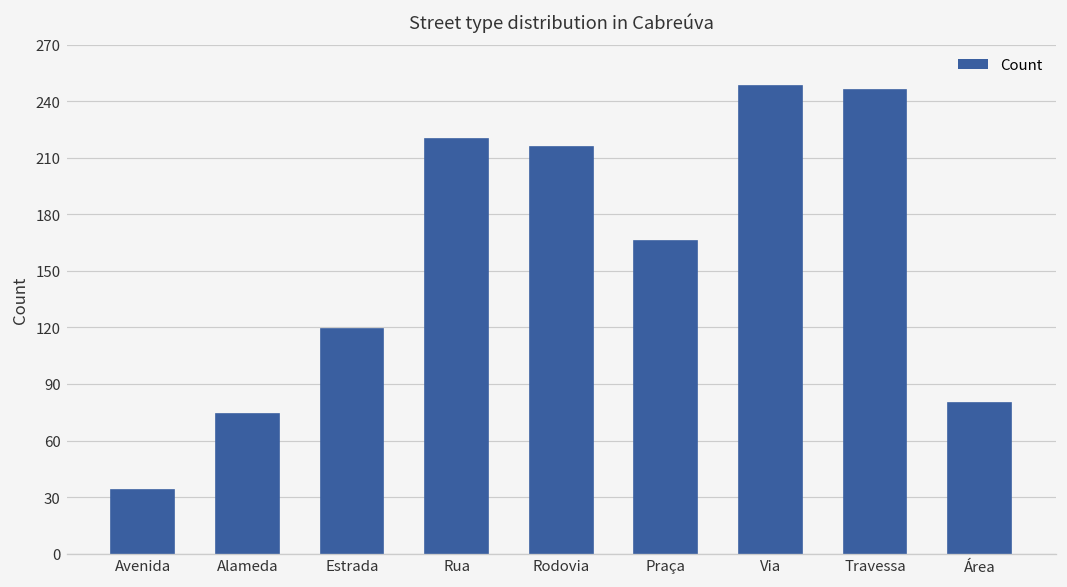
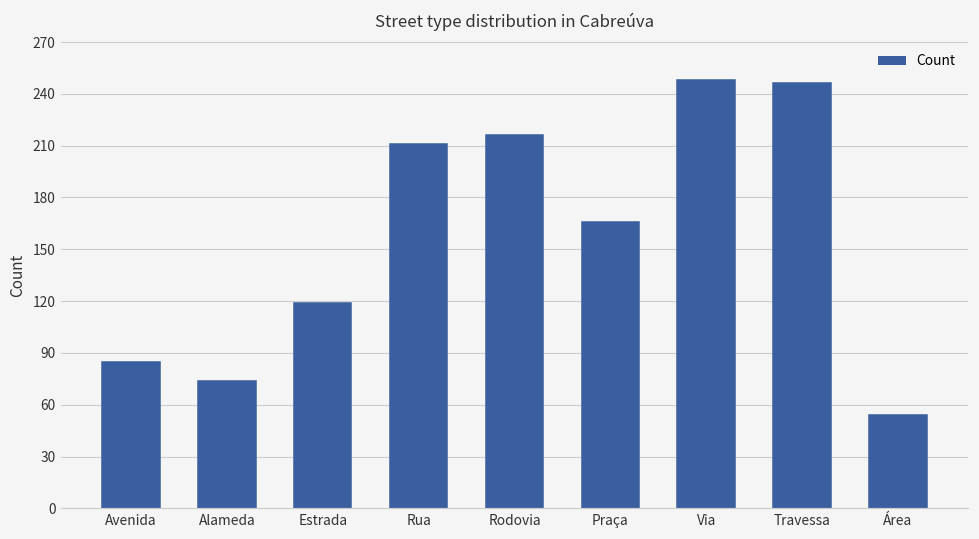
  {
-   "Avenida": 34,
+   "Avenida": 85,
    "Alameda": 74,
    "Estrada": 119,
-   "Rua": 220,
+   "Rua": 211,
    "Rodovia": 216,
    "Praça": 166,
    "Via": 248,
    "Travessa": 246,
-   "Área": 80
+   "Área": 54
  }
